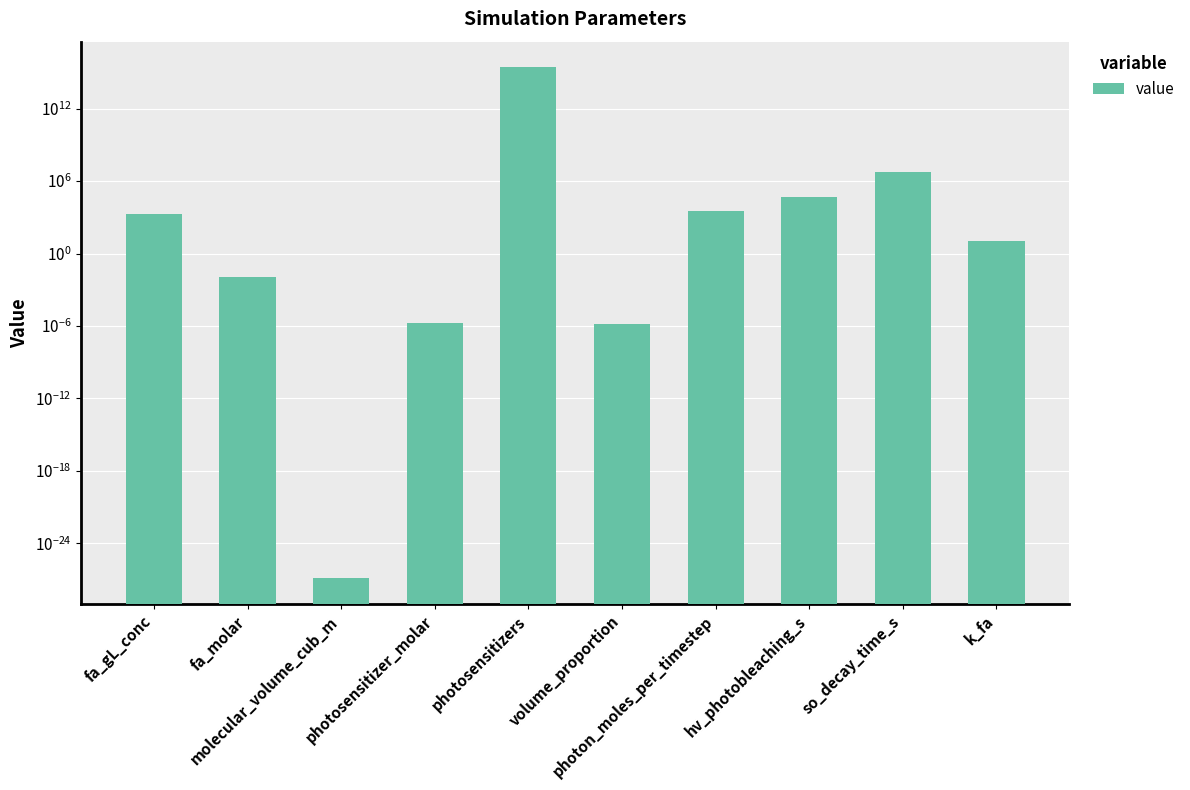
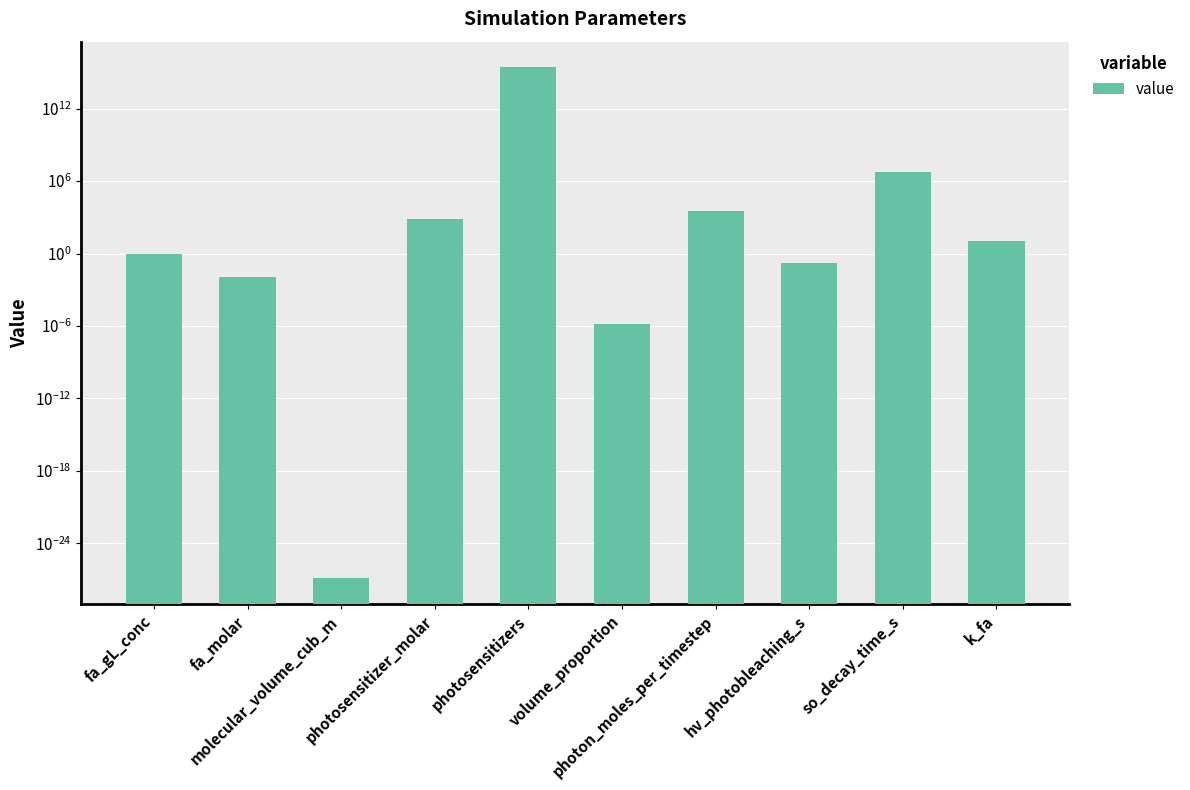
  {
-   "fa_gL_conc": 2000,
+   "fa_gL_conc": 1,
    "fa_molar": 0.01,
    "molecular_volume_cub_m": 0.000000000000,
-   "photosensitizer_molar": 0,
+   "photosensitizer_molar": 1000,
    "photosensitizers": 3000000000000000,
    "volume_proportion": 0.000001,
    "photon_moles_per_timestep": 3000,
-   "hv_photobleaching_s": 50000,
+   "hv_photobleaching_s": 0.2,
    "so_decay_time_s": 10000000,
    "k_fa": 10
  }
